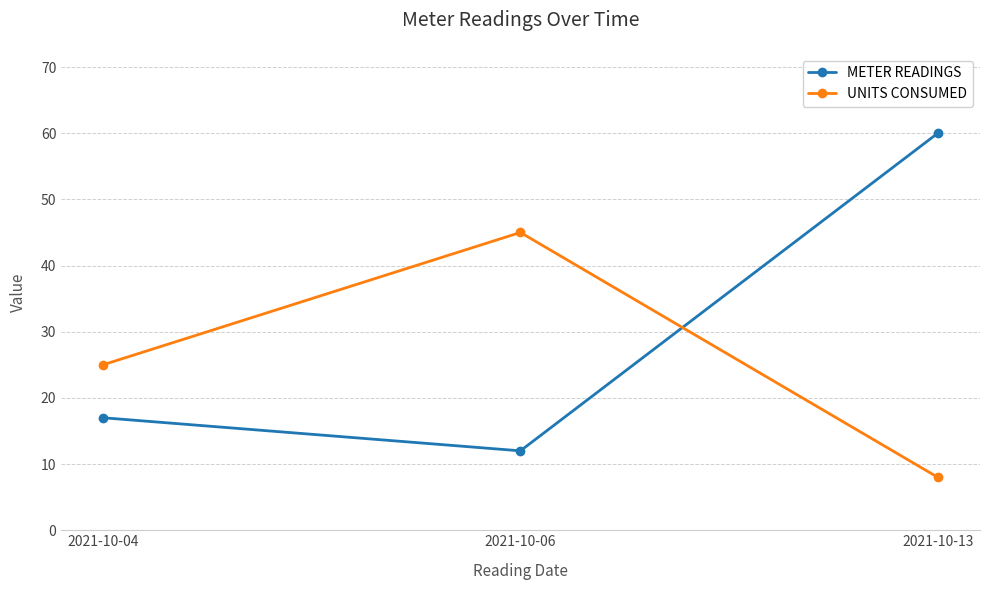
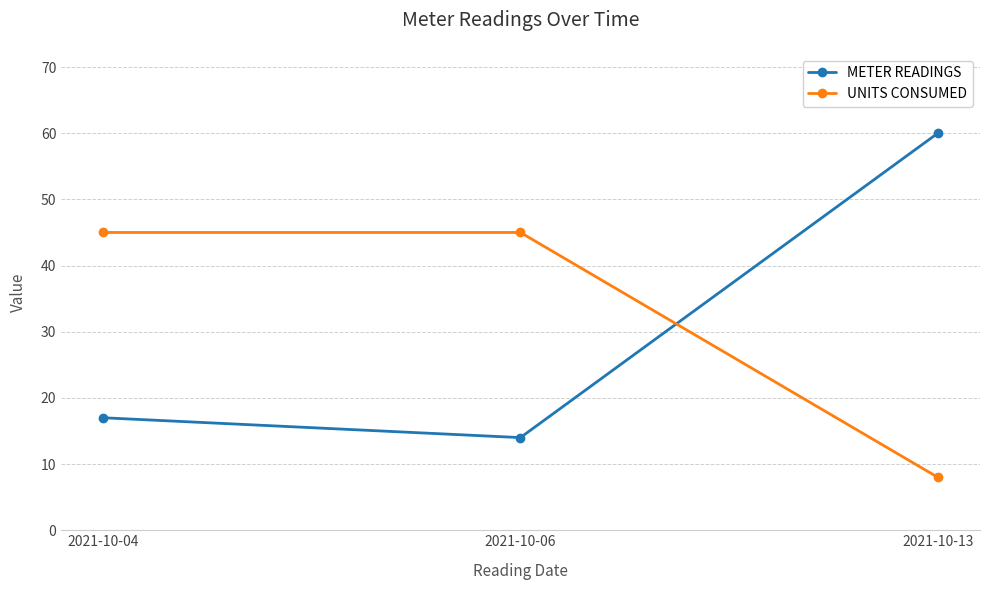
  {
    "METER READINGS": {
      "2021-10-04": 17,
-     "2021-10-06": 12,
+     "2021-10-06": 14,
      "2021-10-13": 60
    },
    "UNITS CONSUMED": {
-     "2021-10-04": 25,
+     "2021-10-04": 45,
      "2021-10-06": 45,
      "2021-10-13": 8
    }
  }
